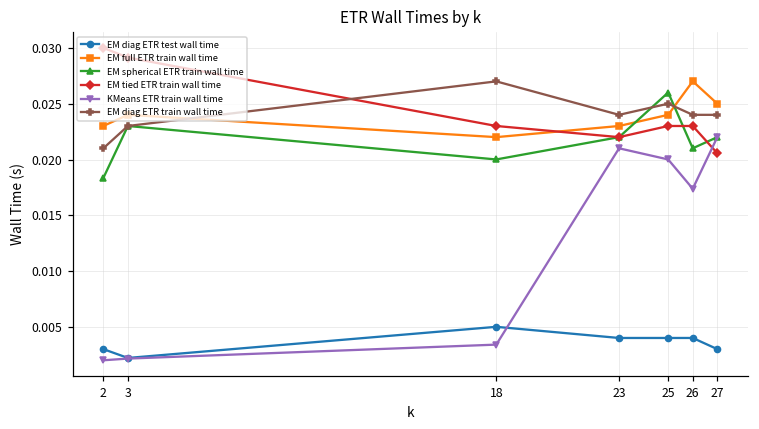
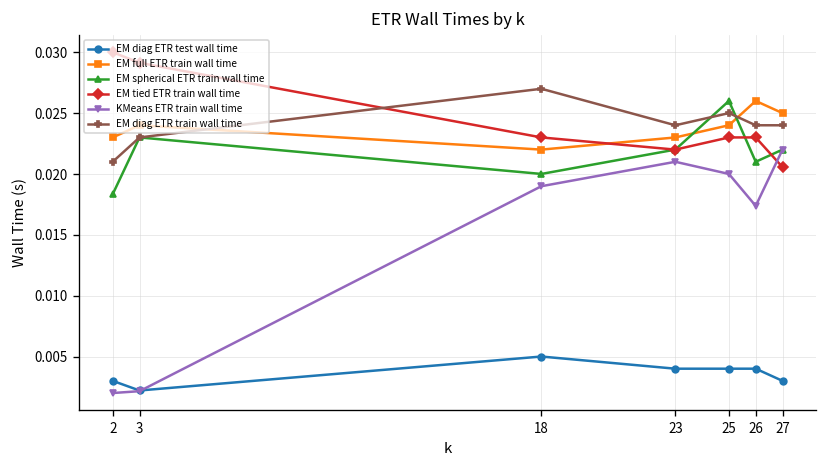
  {
    "EM diag ETR test wall time": {
      "2": 0.0030,
      "18": 0.0050,
      "23": 0.0040,
      "25": 0.0040,
      "26": 0.0040,
      "27": 0.0030
    },
    "EM full ETR train wall time": {
      "18": 0.0220,
      "23": 0.0230,
      "25": 0.0240,
-     "26": 0.0270,
+     "26": 0.0260,
      "27": 0.0250
    },
    "EM spherical ETR train wall time": {
      "2": 0.0184,
      "18": 0.0200,
      "25": 0.0260,
      "26": 0.0210
    },
    "EM tied ETR train wall time": {
      "18": 0.0230,
      "25": 0.0230,
      "26": 0.0230,
      "27": 0.0206
    },
    "KMeans ETR train wall time": {
      "2": 0.0020,
-     "18": 0.0034,
+     "18": 0.0190,
      "23": 0.0210,
      "25": 0.0200,
      "26": 0.0174
    },
    "EM diag ETR train wall time": {
      "2": 0.0210,
      "18": 0.0270,
      "23": 0.0240,
      "25": 0.0250,
      "26": 0.0240,
      "27": 0.0240
    }
  }
